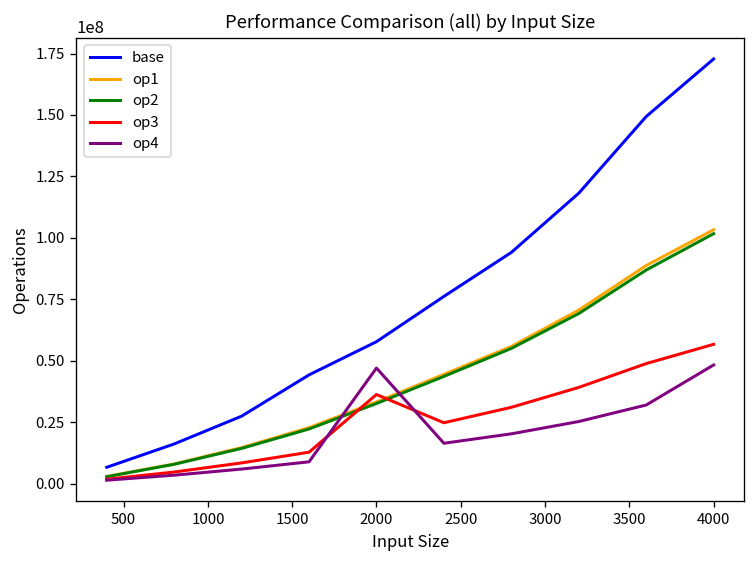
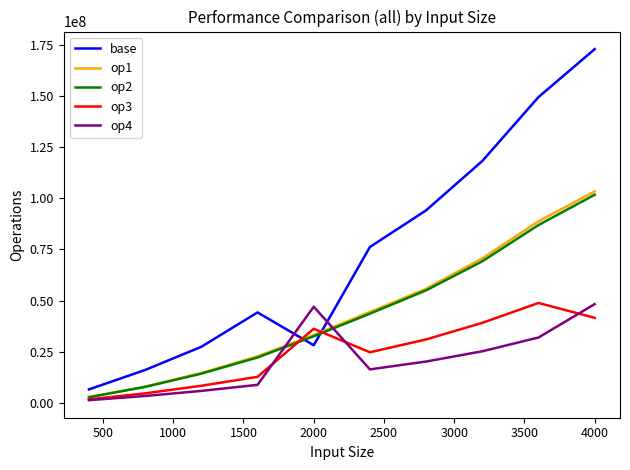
  {
    "base": {
-     "2000": 58000000,
+     "2000": 28000000,
      "4000": 173000000
    },
    "op1": {
      "4000": 103000000
    },
    "op2": {
      "4000": 102000000
    },
    "op3": {
      "2000": 36000000,
-     "4000": 57000000
+     "4000": 42000000
    },
    "op4": {
      "2000": 47000000,
      "4000": 48000000
    }
  }
